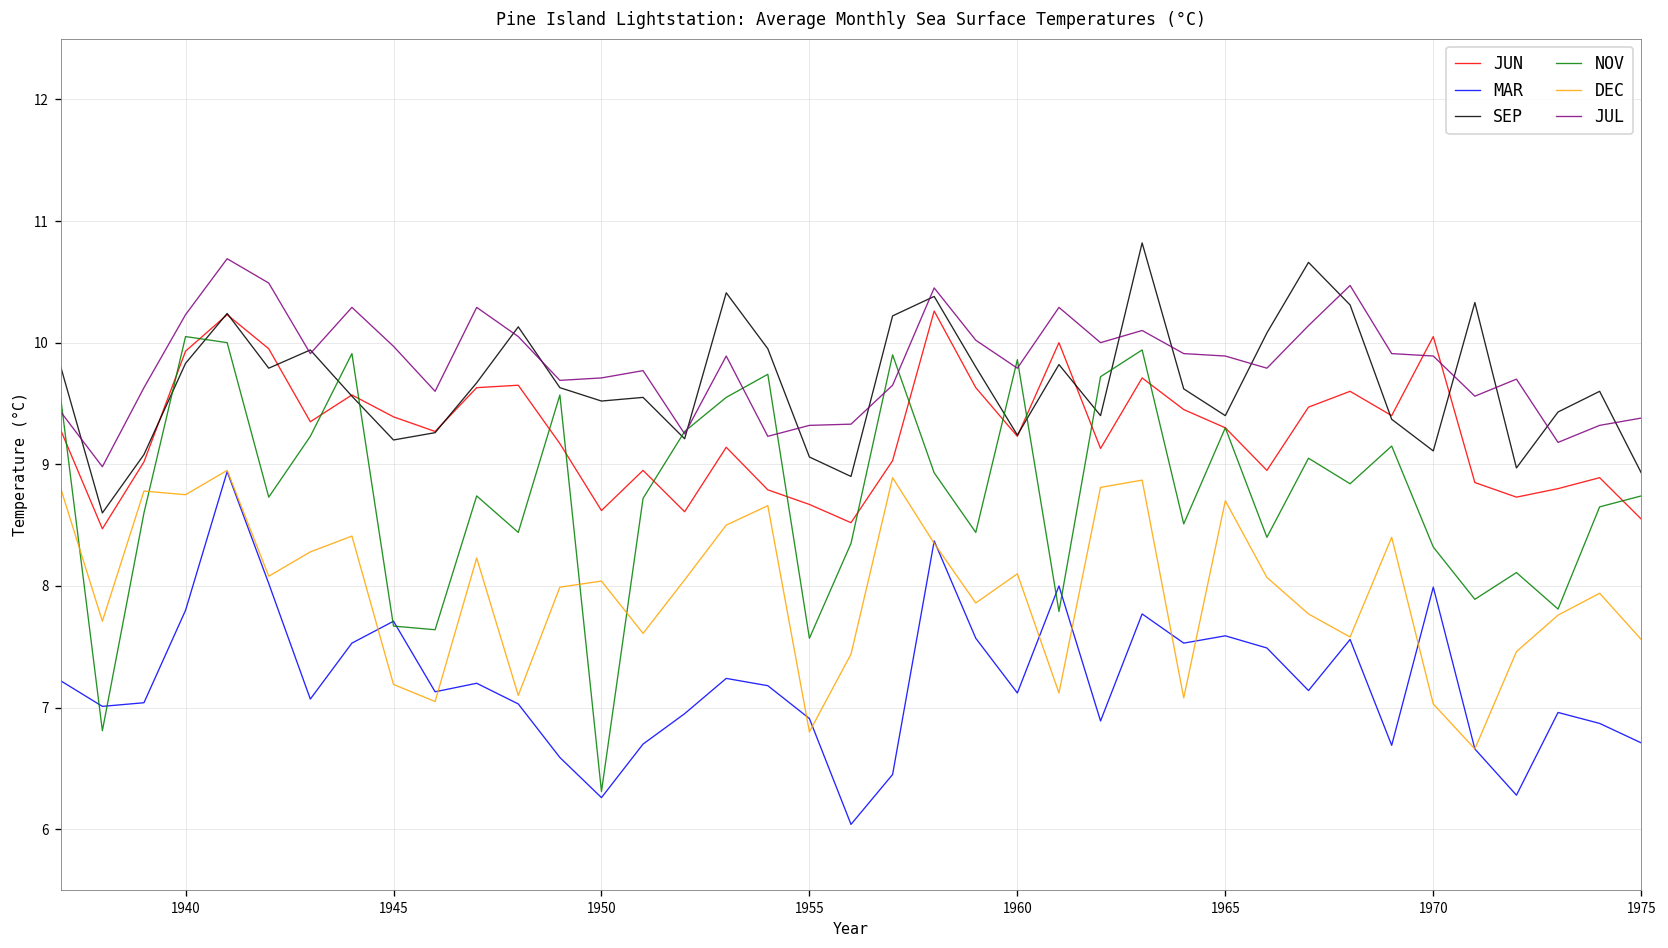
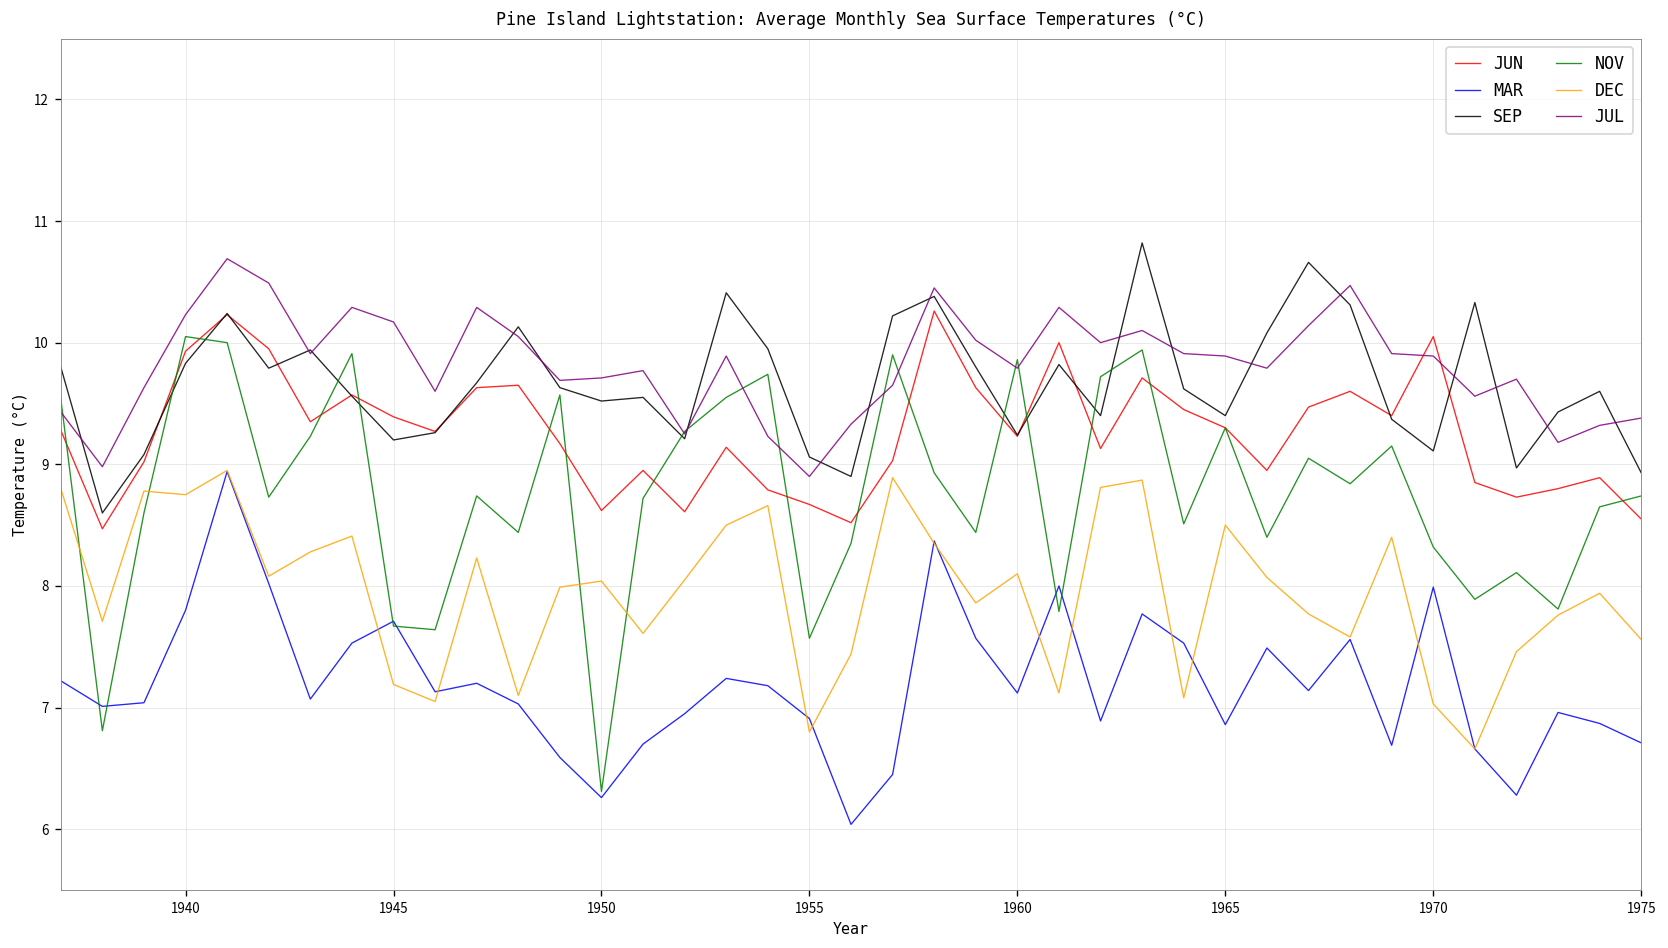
  {
    "JUN": {
      "1940": 9.93,
      "1945": 9.39,
      "1950": 8.62,
      "1955": 8.67,
      "1970": 10.05,
      "1975": 8.55
    },
    "MAR": {
      "1940": 7.80,
      "1945": 7.71,
      "1950": 6.26,
      "1955": 6.91,
      "1960": 7.12,
-     "1965": 7.59,
+     "1965": 6.86,
      "1970": 7.99,
      "1975": 6.71
    },
    "SEP": {
      "1940": 9.83,
      "1945": 9.20,
      "1950": 9.52,
      "1955": 9.06,
      "1965": 9.40,
      "1970": 9.11,
      "1975": 8.93
    },
    "NOV": {
      "1940": 10.05,
      "1945": 7.67,
      "1950": 6.31,
      "1955": 7.57,
      "1960": 9.86,
      "1970": 8.32,
      "1975": 8.74
    },
    "DEC": {
      "1940": 8.75,
      "1945": 7.2,
      "1950": 8.04,
      "1955": 6.8,
      "1960": 8.1,
-     "1965": 8.7,
+     "1965": 8.5,
      "1970": 7.03,
      "1975": 7.56
    },
    "JUL": {
      "1940": 10.23,
-     "1945": 9.97,
+     "1945": 10.17,
      "1950": 9.71,
-     "1955": 9.32,
+     "1955": 8.90,
      "1960": 9.79,
      "1965": 9.89,
      "1970": 9.89,
      "1975": 9.38
    }
  }
